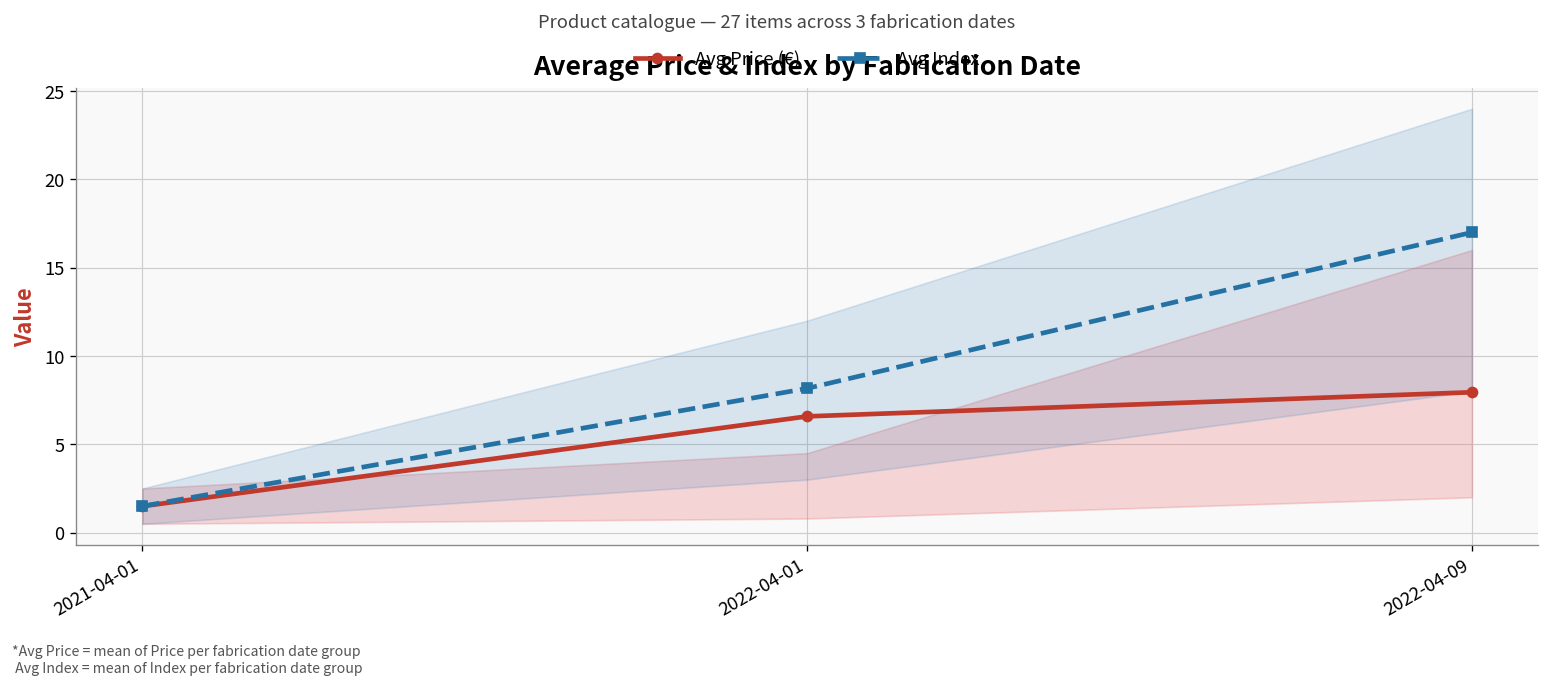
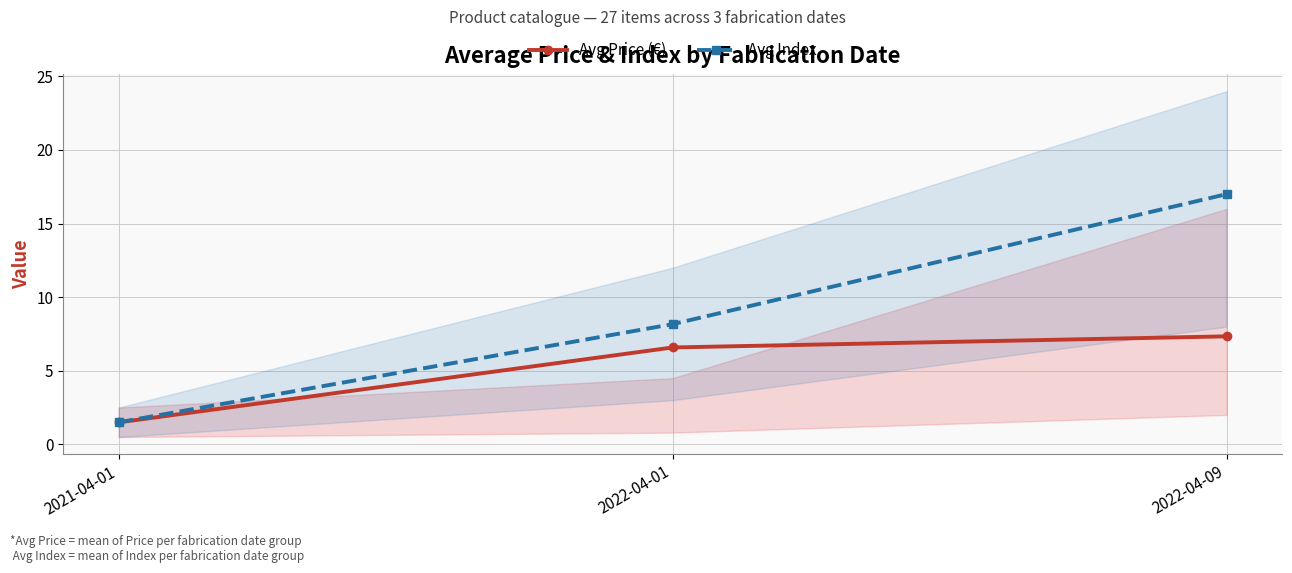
  {
    "Avg Price (€)": {
      "2022-04-01": 6.6,
-     "2022-04-09": 7.9
+     "2022-04-09": 7.3
    }
  }
